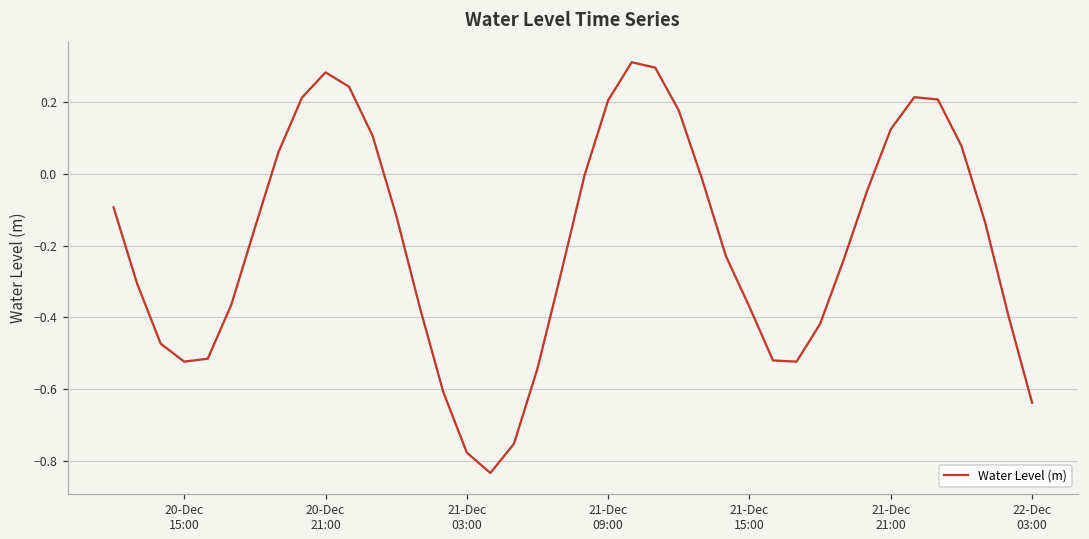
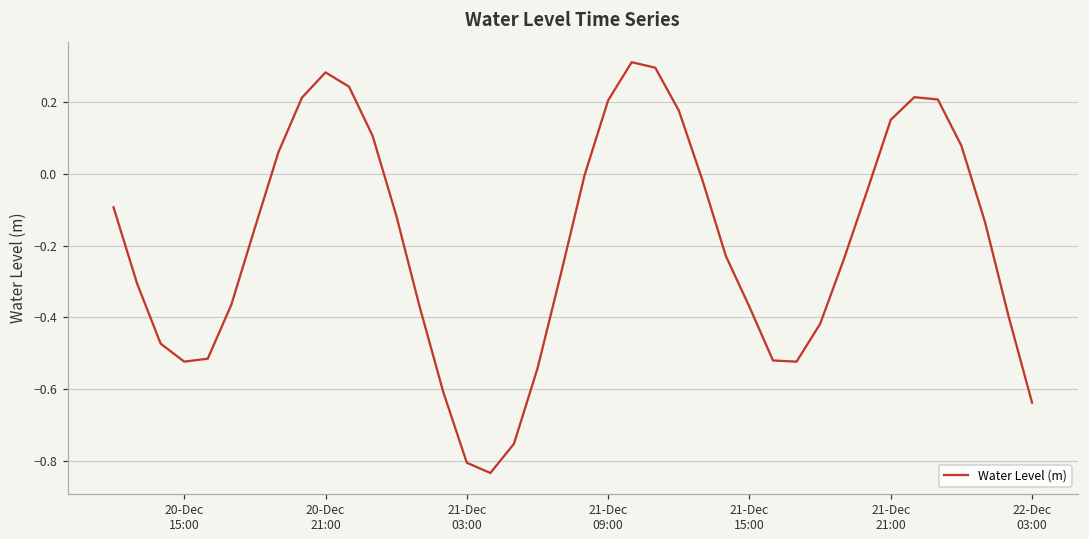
  {
    "20-Dec 15:00": -0.52,
    "20-Dec 21:00": 0.28,
-   "21-Dec 03:00": -0.78,
+   "21-Dec 03:00": -0.81,
    "21-Dec 09:00": 0.21,
    "21-Dec 15:00": -0.37,
-   "21-Dec 21:00": 0.12,
+   "21-Dec 21:00": 0.15,
    "22-Dec 03:00": -0.64
  }
